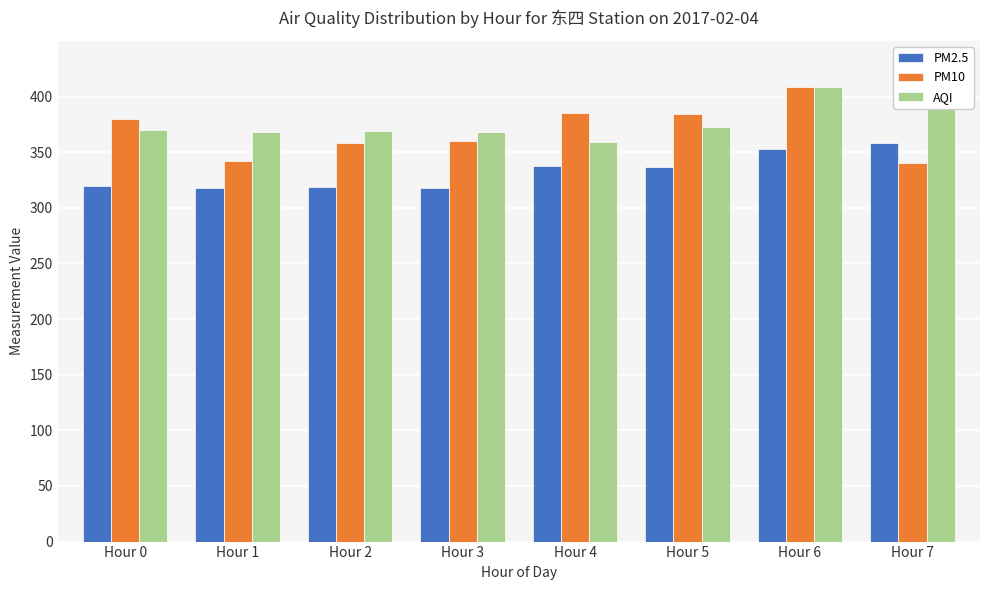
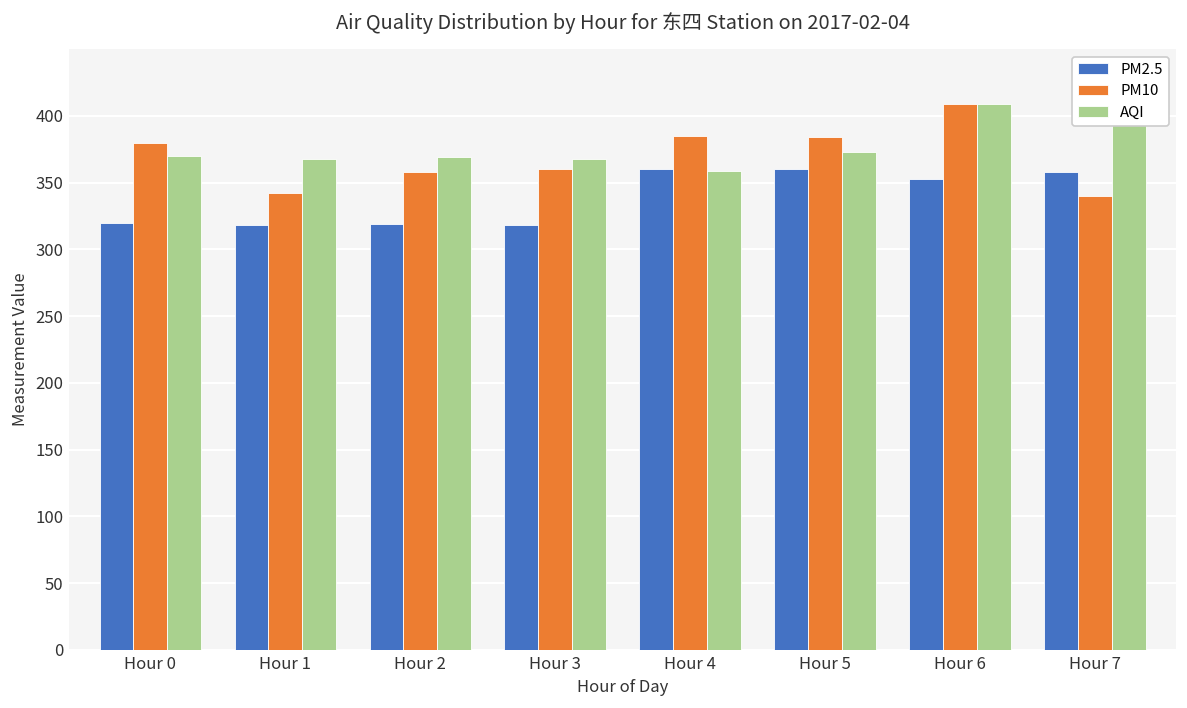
  {
    "PM2.5": {
      "Hour 0": 320,
      "Hour 1": 318,
      "Hour 2": 319,
      "Hour 3": 318,
-     "Hour 4": 338,
-     "Hour 5": 337,
+     "Hour 4": 360,
+     "Hour 5": 360,
      "Hour 6": 353,
      "Hour 7": 358
    },
    "PM10": {
      "Hour 0": 380,
      "Hour 1": 342,
      "Hour 2": 358,
      "Hour 3": 360,
      "Hour 4": 385,
      "Hour 5": 384,
      "Hour 6": 409,
      "Hour 7": 340
    },
    "AQI": {
      "Hour 0": 370,
      "Hour 1": 368,
      "Hour 2": 369,
      "Hour 3": 368,
      "Hour 4": 359,
      "Hour 5": 373,
      "Hour 6": 409
    }
  }
